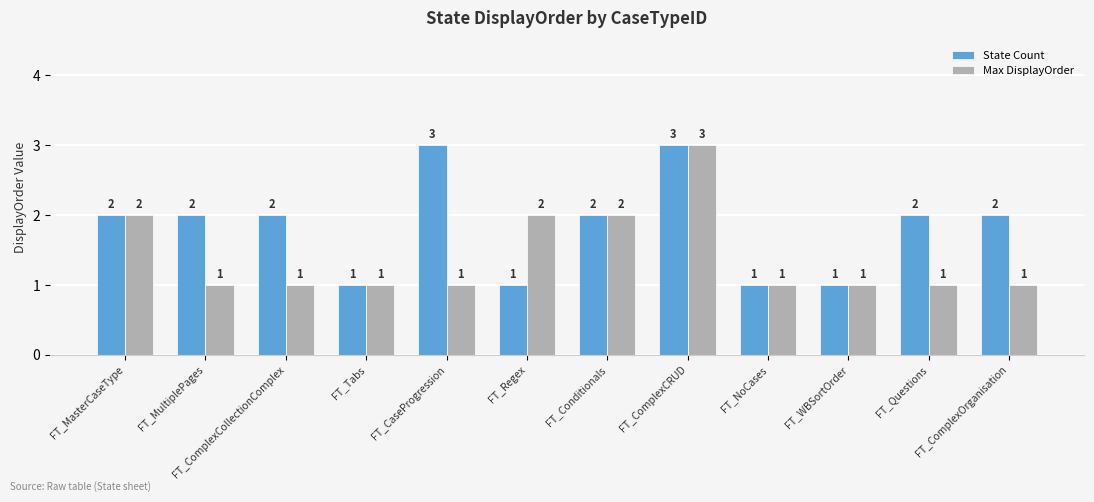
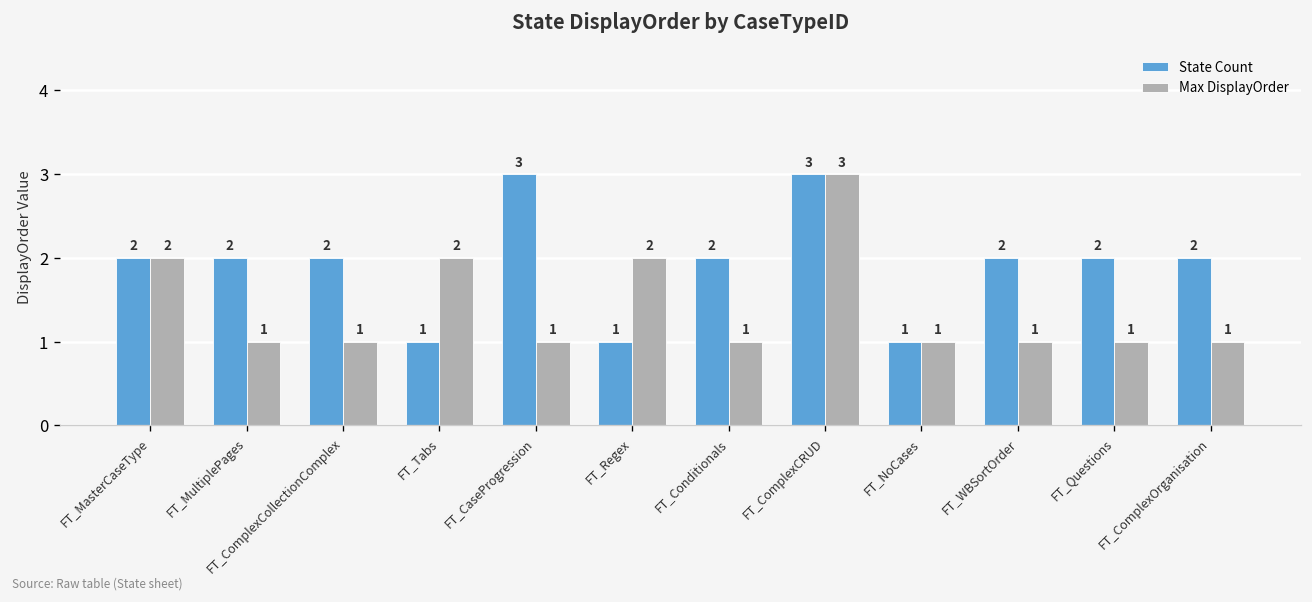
  {
    "State Count": {
      "FT_MasterCaseType": 2,
      "FT_MultiplePages": 2,
      "FT_ComplexCollectionComplex": 2,
      "FT_Tabs": 1,
      "FT_CaseProgression": 3,
      "FT_Regex": 1,
      "FT_Conditionals": 2,
      "FT_ComplexCRUD": 3,
      "FT_NoCases": 1,
-     "FT_WBSortOrder": 1,
+     "FT_WBSortOrder": 2,
      "FT_Questions": 2,
      "FT_ComplexOrganisation": 2
    },
    "Max DisplayOrder": {
      "FT_MasterCaseType": 2,
      "FT_MultiplePages": 1,
      "FT_ComplexCollectionComplex": 1,
-     "FT_Tabs": 1,
+     "FT_Tabs": 2,
      "FT_CaseProgression": 1,
      "FT_Regex": 2,
-     "FT_Conditionals": 2,
+     "FT_Conditionals": 1,
      "FT_ComplexCRUD": 3,
      "FT_NoCases": 1,
      "FT_WBSortOrder": 1,
      "FT_Questions": 1,
      "FT_ComplexOrganisation": 1
    }
  }
